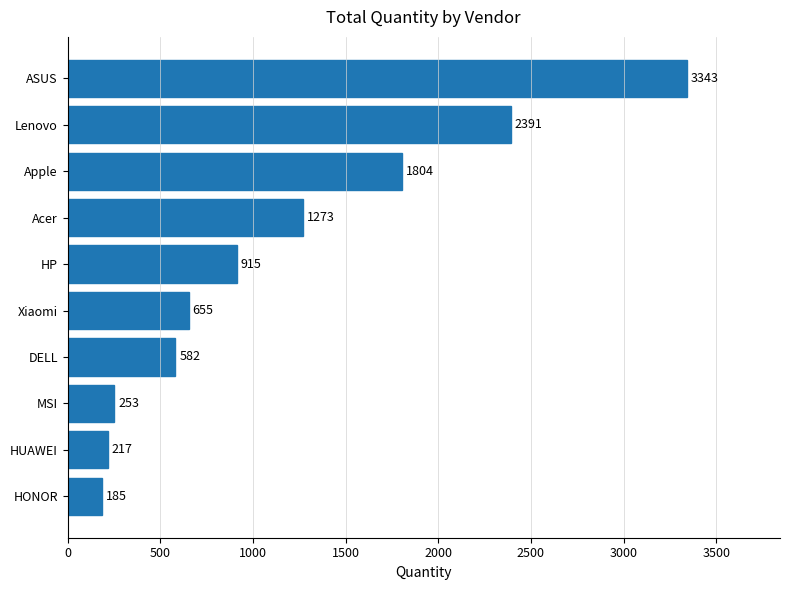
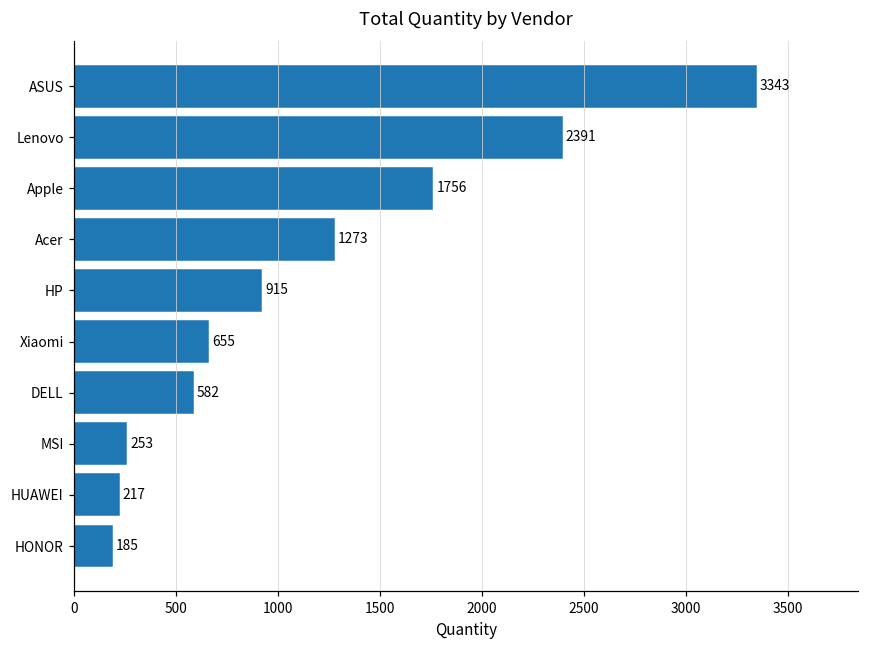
  {
    "ASUS": 3343,
    "Lenovo": 2391,
-   "Apple": 1804,
+   "Apple": 1756,
    "Acer": 1273,
    "HP": 915,
    "Xiaomi": 655,
    "DELL": 582,
    "MSI": 253,
    "HUAWEI": 217,
    "HONOR": 185
  }
